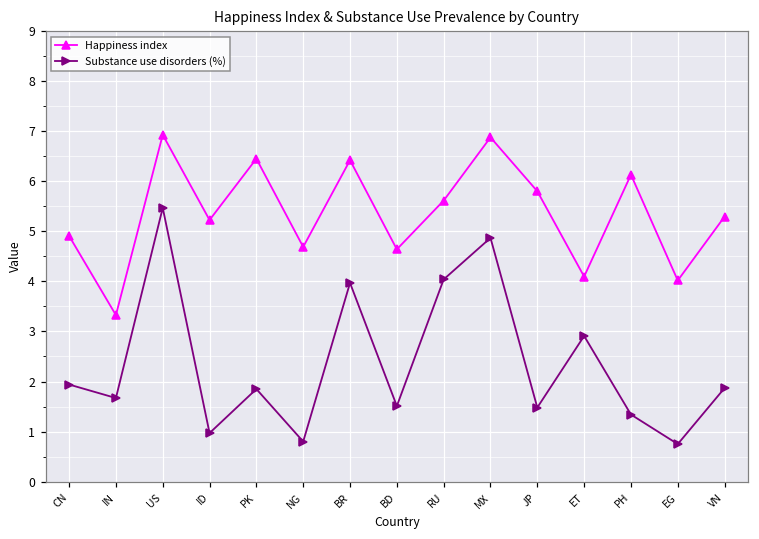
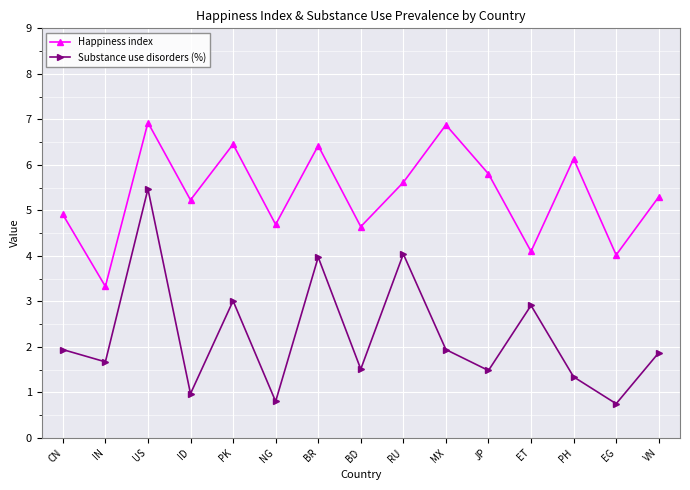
  {
    "Happiness index": {
      "CN": 4.9,
      "IN": 3.3,
      "US": 6.9,
      "ID": 5.2,
      "PK": 6.5,
      "NG": 4.7,
      "BR": 6.4,
      "BD": 4.6,
      "RU": 5.6,
      "MX": 6.9,
      "JP": 5.8,
      "ET": 4.1,
      "PH": 6.1,
      "EG": 4.0,
      "VN": 5.3
    },
    "Substance use disorders (%)": {
      "CN": 1.9,
      "IN": 1.7,
      "US": 5.5,
      "ID": 1.0,
-     "PK": 1.9,
+     "PK": 3.0,
      "NG": 0.8,
      "BR": 4.0,
      "BD": 1.5,
      "RU": 4.0,
-     "MX": 4.9,
+     "MX": 1.9,
      "JP": 1.5,
      "ET": 2.9,
      "PH": 1.3,
      "EG": 0.8,
      "VN": 1.9
    }
  }
